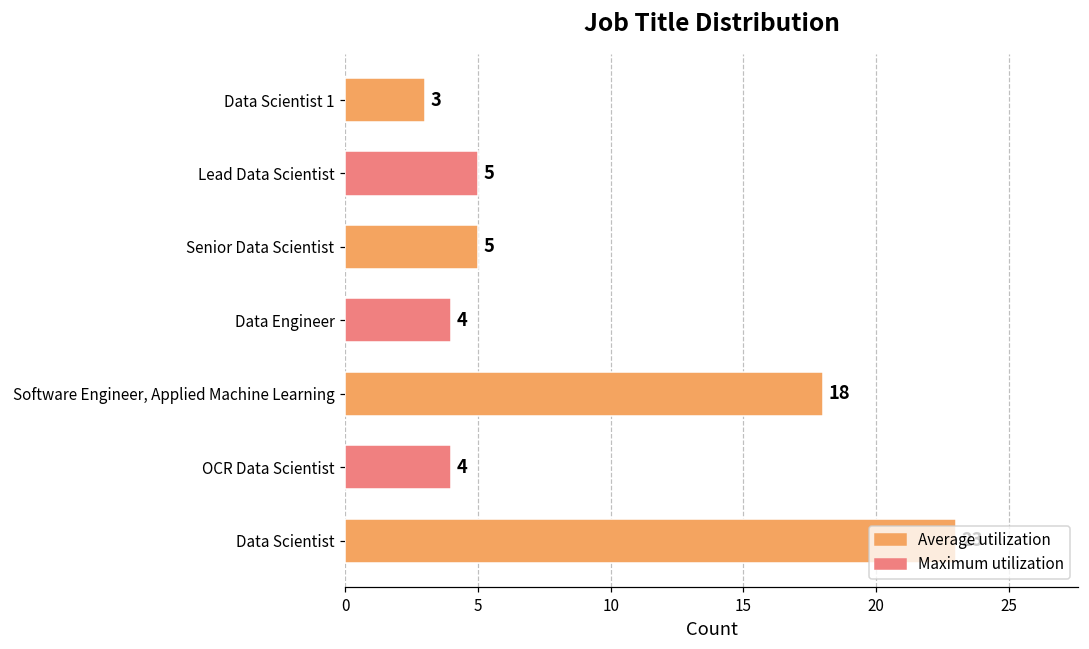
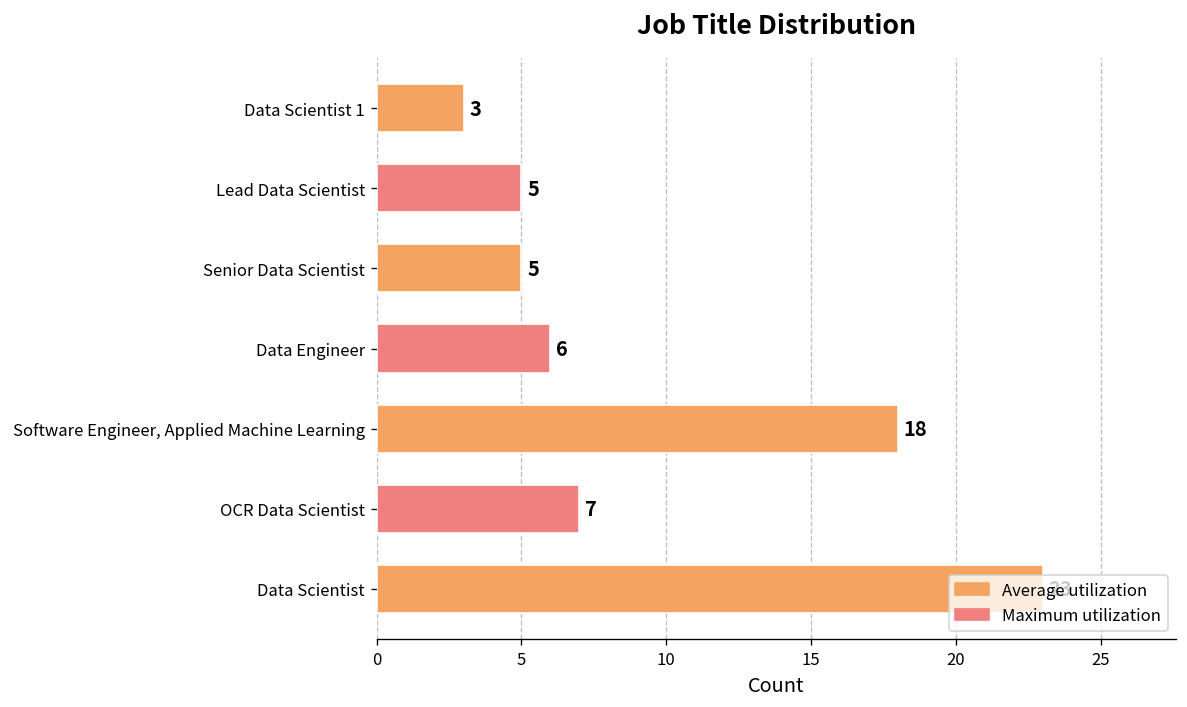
  {
    "Data Scientist 1": 3,
    "Lead Data Scientist": 5,
    "Senior Data Scientist": 5,
-   "Data Engineer": 4,
+   "Data Engineer": 6,
    "Software Engineer, Applied Machine Learning": 18,
-   "OCR Data Scientist": 4
+   "OCR Data Scientist": 7
  }
